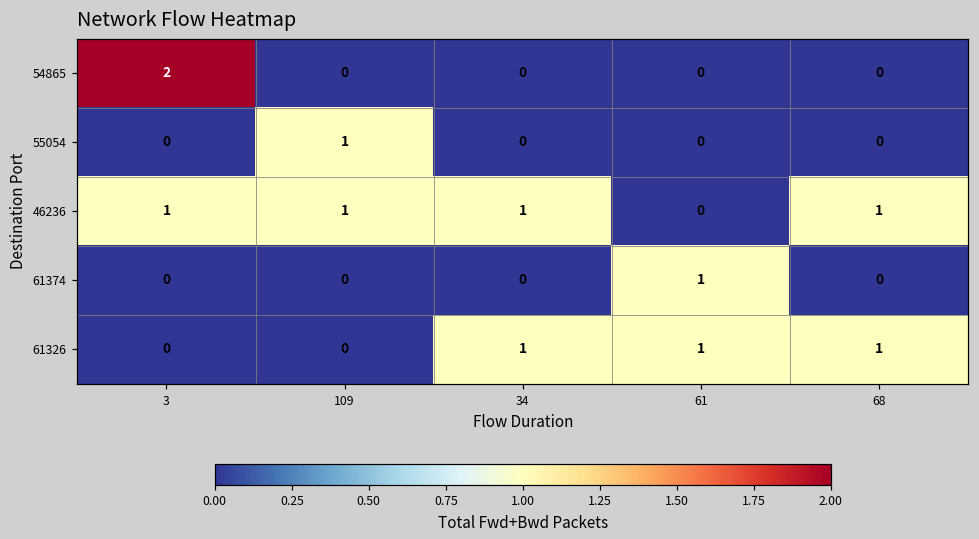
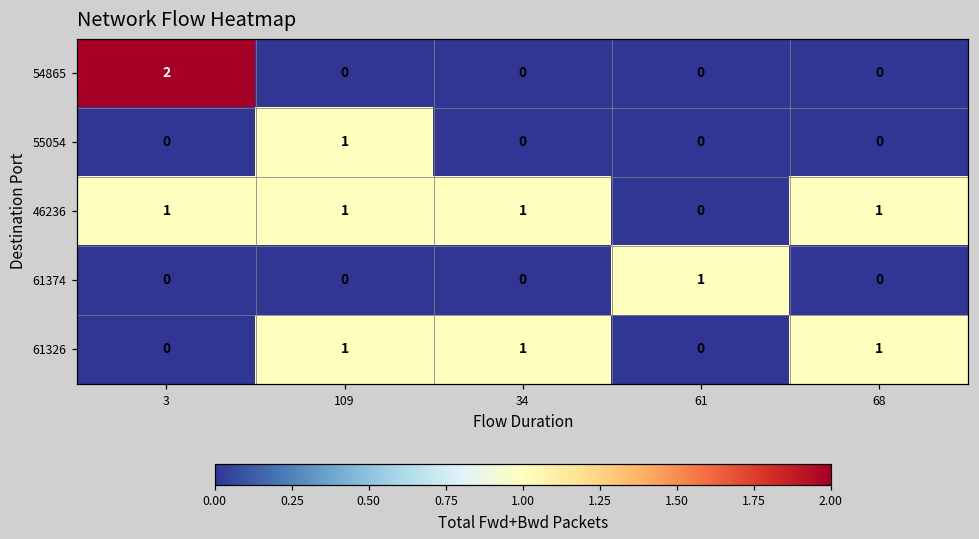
  {
    "54865": {
      "3": 2,
      "109": 0,
      "34": 0,
      "61": 0,
      "68": 0
    },
    "55054": {
      "3": 0,
      "109": 1,
      "34": 0,
      "61": 0,
      "68": 0
    },
    "46236": {
      "3": 1,
      "109": 1,
      "34": 1,
      "61": 0,
      "68": 1
    },
    "61374": {
      "3": 0,
      "109": 0,
      "34": 0,
      "61": 1,
      "68": 0
    },
    "61326": {
      "3": 0,
-     "109": 0,
+     "109": 1,
      "34": 1,
-     "61": 1,
+     "61": 0,
      "68": 1
    }
  }
